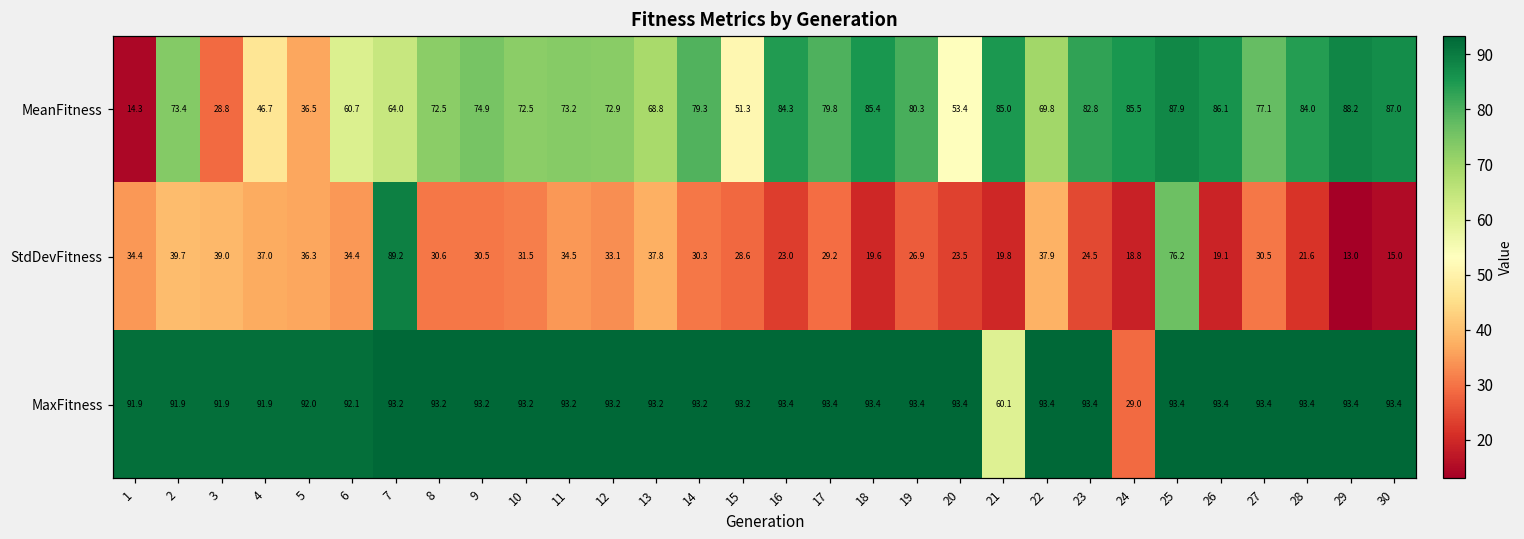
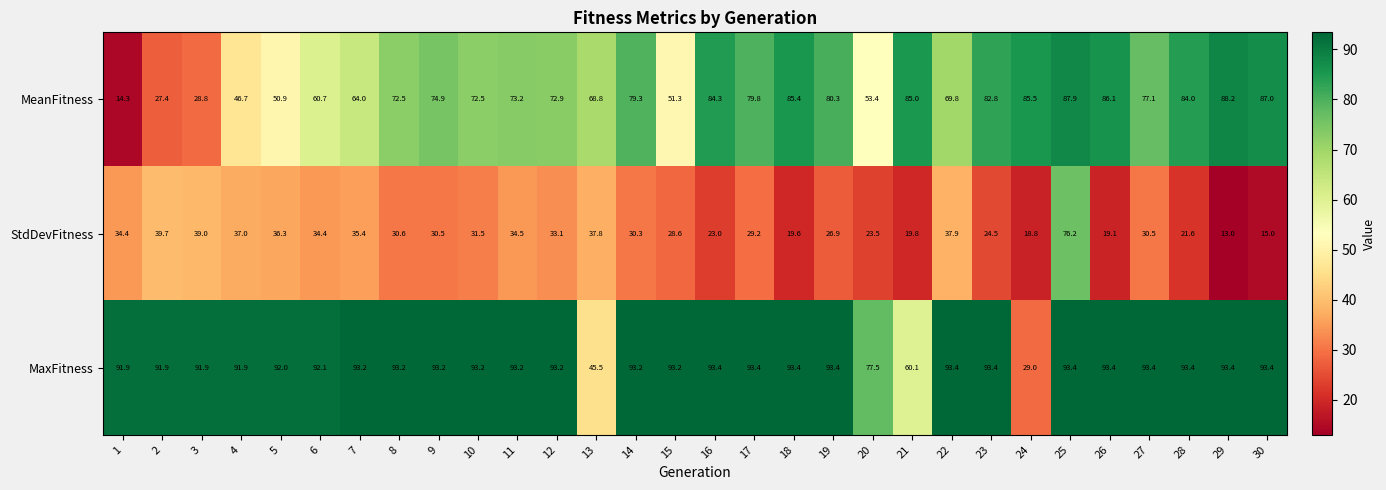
  {
    "MeanFitness": {
      "1": 14.3,
-     "2": 73.4,
+     "2": 27.4,
      "3": 28.8,
      "4": 46.7,
-     "5": 36.5,
+     "5": 50.9,
      "6": 60.7,
      "7": 64.0,
      "8": 72.5,
      "9": 74.9,
      "10": 72.5,
      "11": 73.2,
      "12": 72.9,
      "13": 68.8,
      "14": 79.3,
      "15": 51.3,
      "16": 84.3,
      "17": 79.8,
      "18": 85.4,
      "19": 80.3,
      "20": 53.4,
      "21": 85.0,
      "22": 69.8,
      "23": 82.8,
      "24": 85.5,
      "25": 87.9,
      "26": 86.1,
      "27": 77.1,
      "28": 84.0,
      "29": 88.2,
      "30": 87.0
    },
    "StdDevFitness": {
      "1": 34.4,
      "2": 39.7,
      "3": 39.0,
      "4": 37.0,
      "5": 36.3,
      "6": 34.4,
-     "7": 89.2,
+     "7": 35.4,
      "8": 30.6,
      "9": 30.5,
      "10": 31.5,
      "11": 34.5,
      "12": 33.1,
      "13": 37.8,
      "14": 30.3,
      "15": 28.6,
      "16": 23.0,
      "17": 29.2,
      "18": 19.6,
      "19": 26.9,
      "20": 23.5,
      "21": 19.8,
      "22": 37.9,
      "23": 24.5,
      "24": 18.8,
      "25": 76.2,
      "26": 19.1,
      "27": 30.5,
      "28": 21.6,
      "29": 13.0,
      "30": 15.0
    },
    "MaxFitness": {
      "1": 91.9,
      "2": 91.9,
      "3": 91.9,
      "4": 91.9,
      "5": 92.0,
      "6": 92.1,
      "7": 93.2,
      "8": 93.2,
      "9": 93.2,
      "10": 93.2,
      "11": 93.2,
      "12": 93.2,
-     "13": 93.2,
+     "13": 45.5,
      "14": 93.2,
      "15": 93.2,
      "16": 93.4,
      "17": 93.4,
      "18": 93.4,
      "19": 93.4,
-     "20": 93.4,
+     "20": 77.5,
      "21": 60.1,
      "22": 93.4,
      "23": 93.4,
      "24": 29.0,
      "25": 93.4,
      "26": 93.4,
      "27": 93.4,
      "28": 93.4,
      "29": 93.4,
      "30": 93.4
    }
  }
